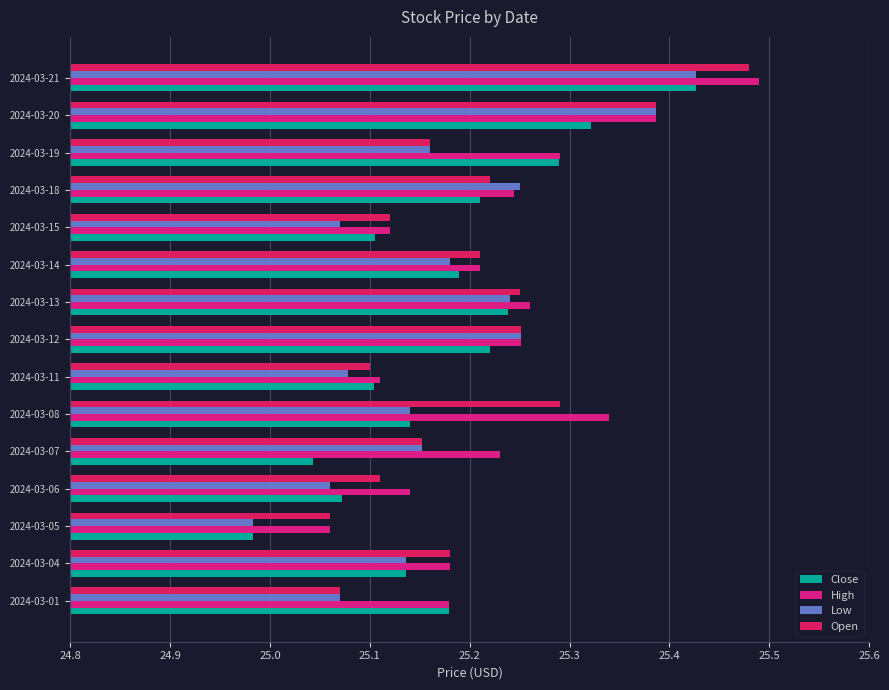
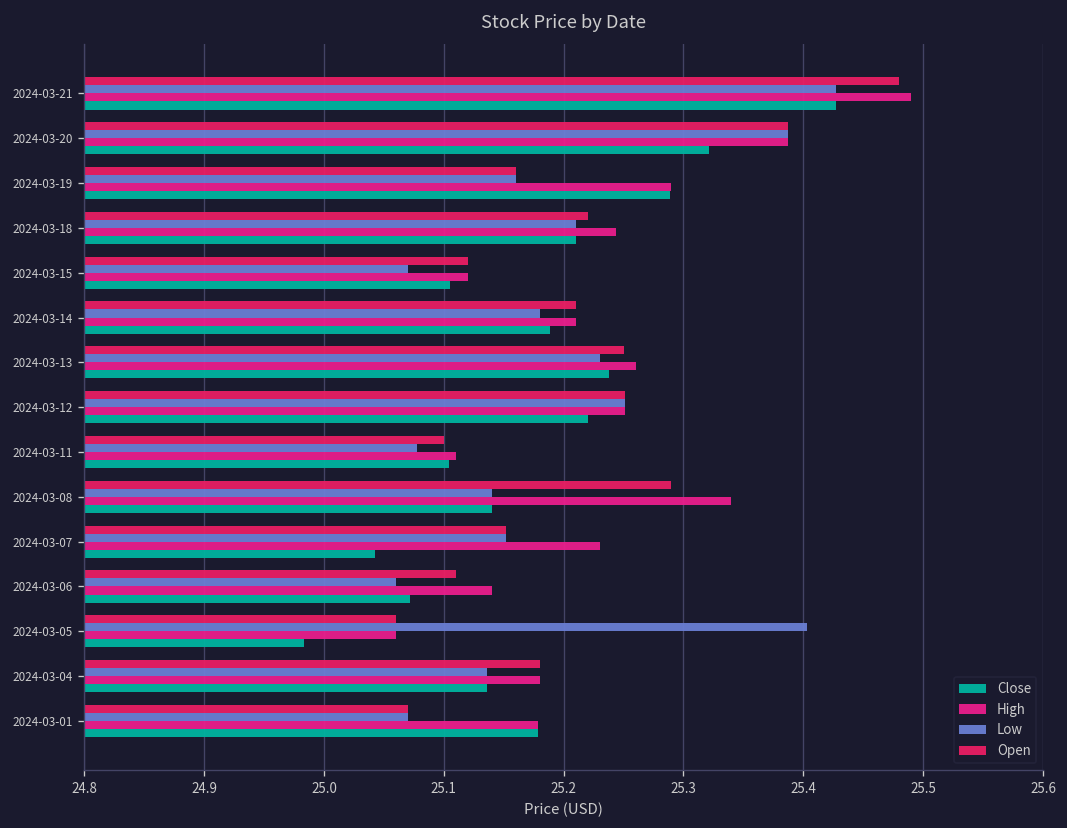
  {
    "Close": {
      "2024-03-21": 25.43,
      "2024-03-20": 25.32,
      "2024-03-19": 25.29,
      "2024-03-18": 25.21,
      "2024-03-15": 25.11,
      "2024-03-14": 25.19,
      "2024-03-13": 25.24,
      "2024-03-12": 25.22,
      "2024-03-11": 25.10,
      "2024-03-08": 25.14,
      "2024-03-07": 25.04,
      "2024-03-06": 25.07,
      "2024-03-05": 24.98,
      "2024-03-04": 25.14,
      "2024-03-01": 25.18
    },
    "Low": {
      "2024-03-21": 25.43,
      "2024-03-20": 25.39,
      "2024-03-19": 25.16,
-     "2024-03-18": 25.25,
+     "2024-03-18": 25.21,
      "2024-03-15": 25.07,
      "2024-03-14": 25.18,
-     "2024-03-13": 25.24,
+     "2024-03-13": 25.23,
      "2024-03-12": 25.25,
      "2024-03-11": 25.08,
      "2024-03-08": 25.14,
      "2024-03-07": 25.15,
      "2024-03-06": 25.06,
-     "2024-03-05": 24.98,
+     "2024-03-05": 25.40,
      "2024-03-04": 25.14,
      "2024-03-01": 25.07
    }
  }
